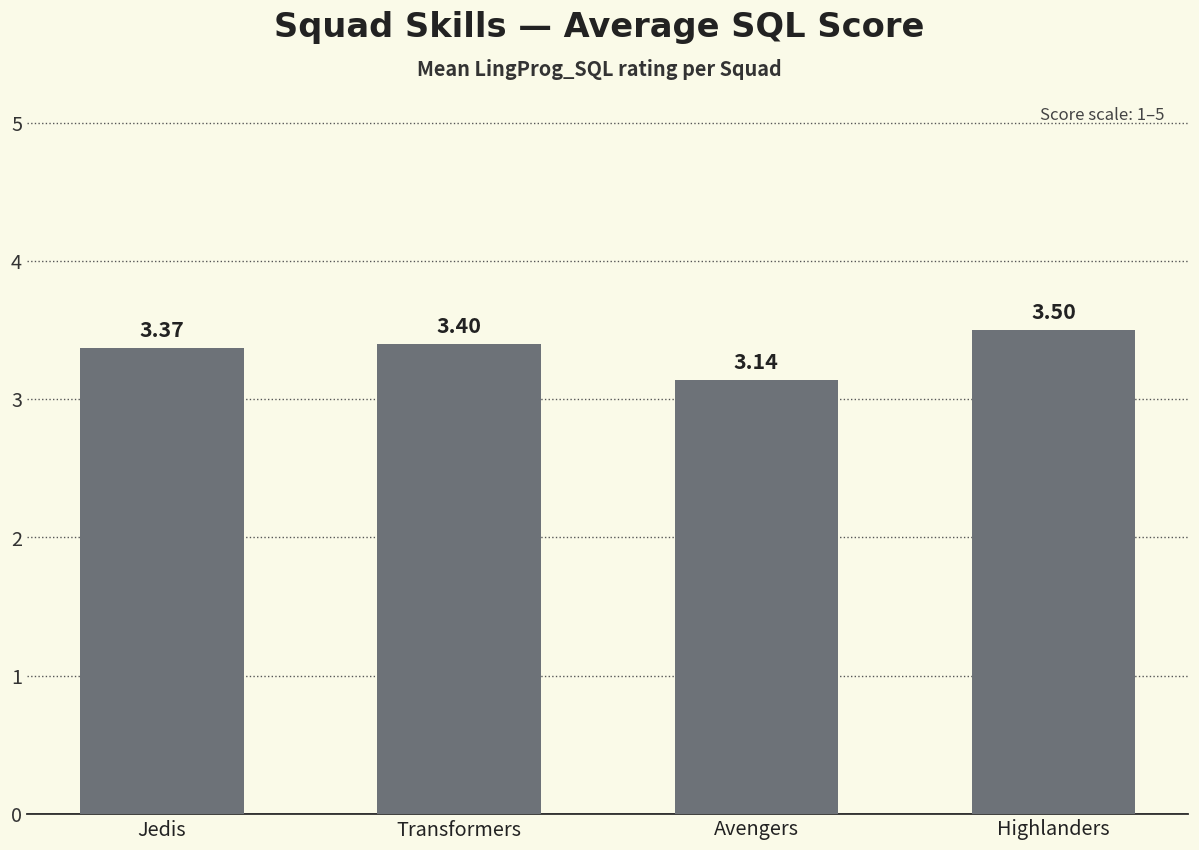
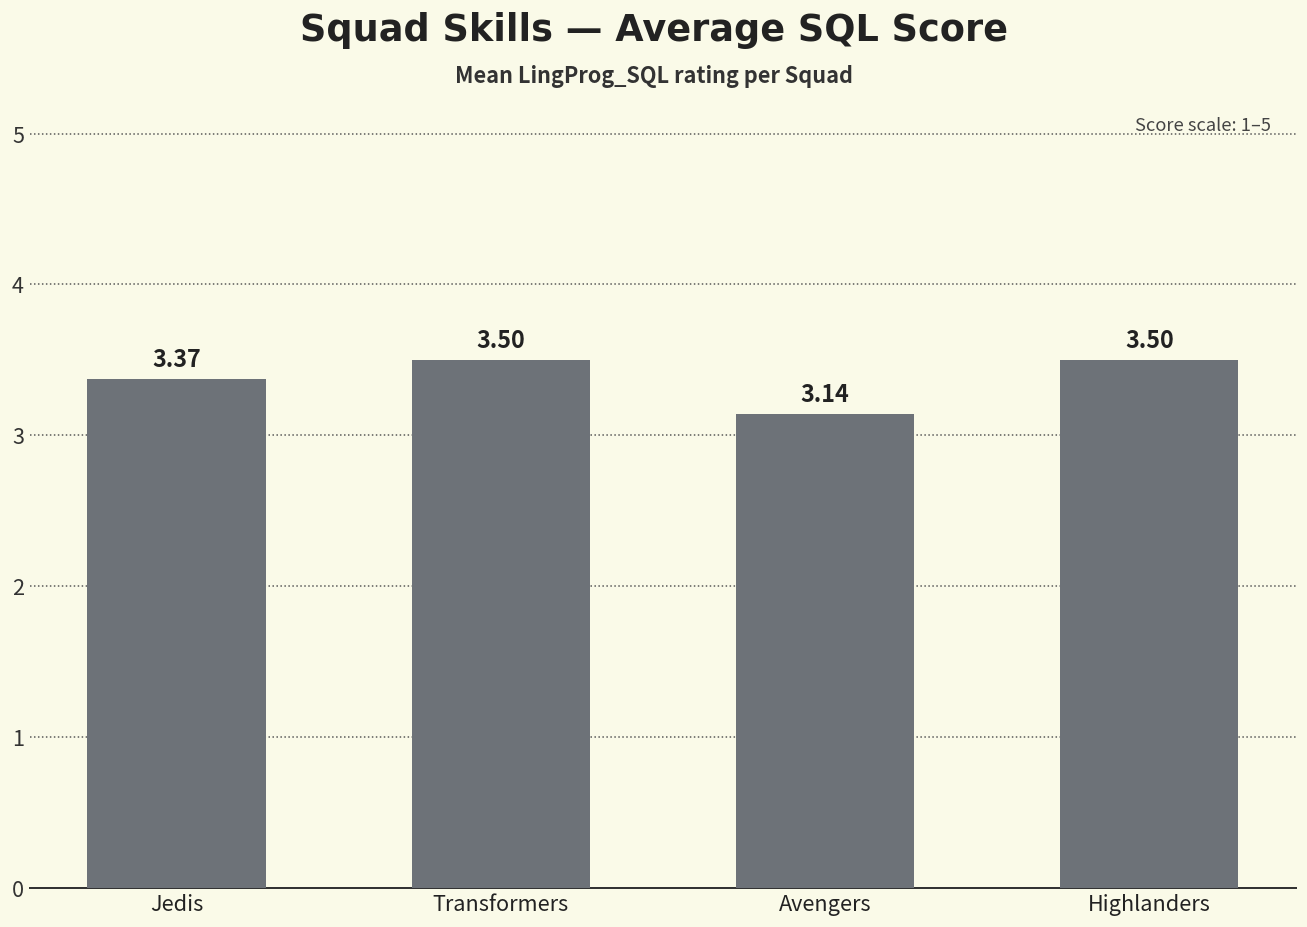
  {
    "Jedis": 3.37,
-   "Transformers": 3.40,
+   "Transformers": 3.50,
    "Avengers": 3.14,
    "Highlanders": 3.50
  }
